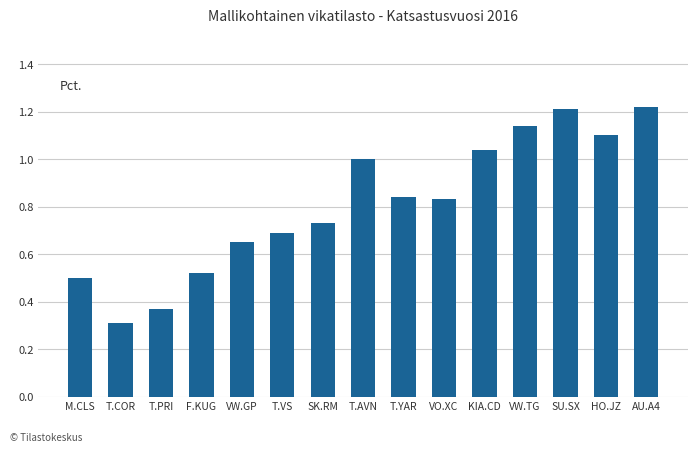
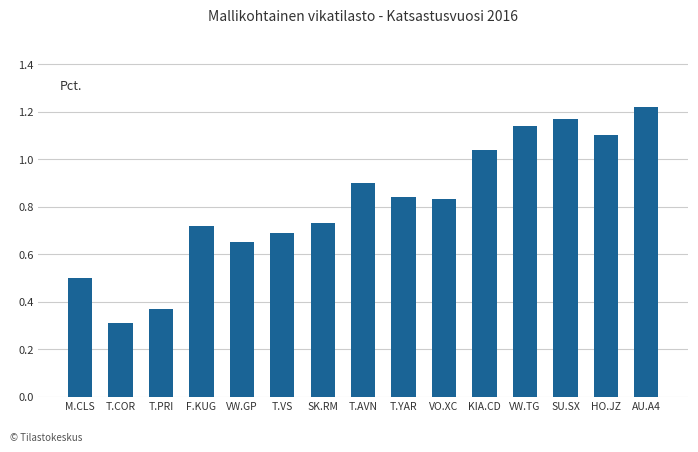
  {
    "M.CLS": 0.50,
    "T.COR": 0.31,
    "T.PRI": 0.37,
-   "F.KUG": 0.52,
+   "F.KUG": 0.72,
    "VW.GP": 0.65,
    "T.VS": 0.69,
    "SK.RM": 0.73,
-   "T.AVN": 1.0,
+   "T.AVN": 0.9,
    "T.YAR": 0.84,
    "VO.XC": 0.83,
    "KIA.CD": 1.04,
    "VW.TG": 1.14,
-   "SU.SX": 1.21,
+   "SU.SX": 1.17,
    "HO.JZ": 1.10,
    "AU.A4": 1.22
  }
